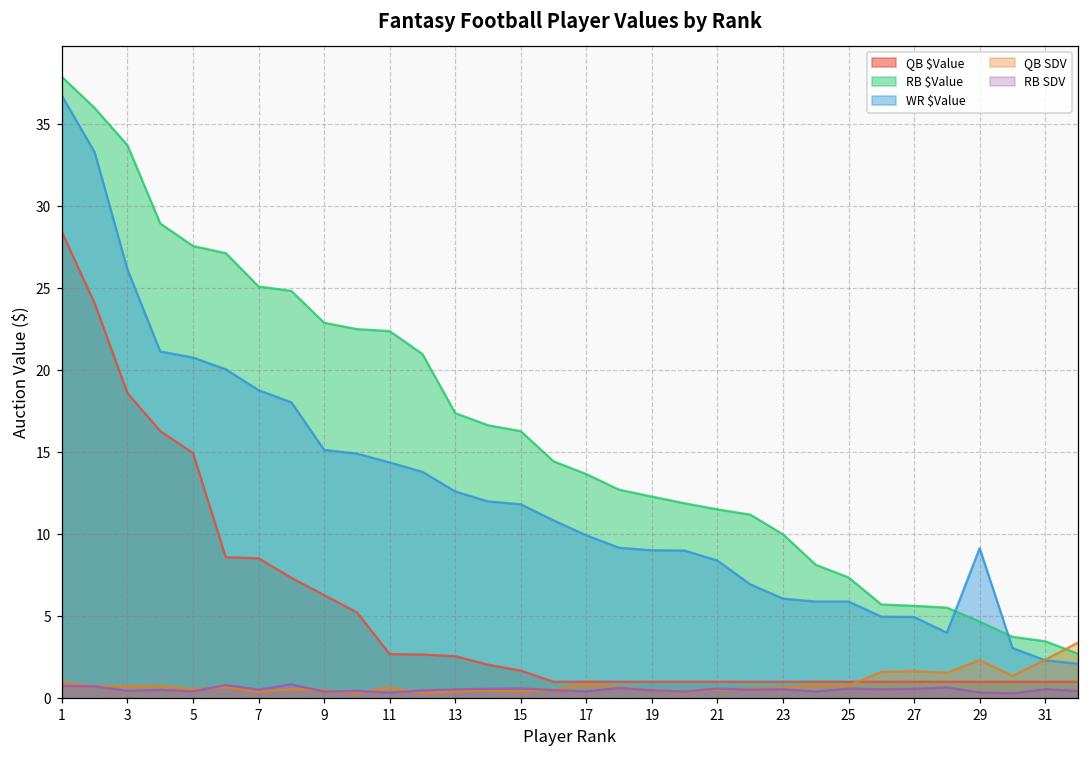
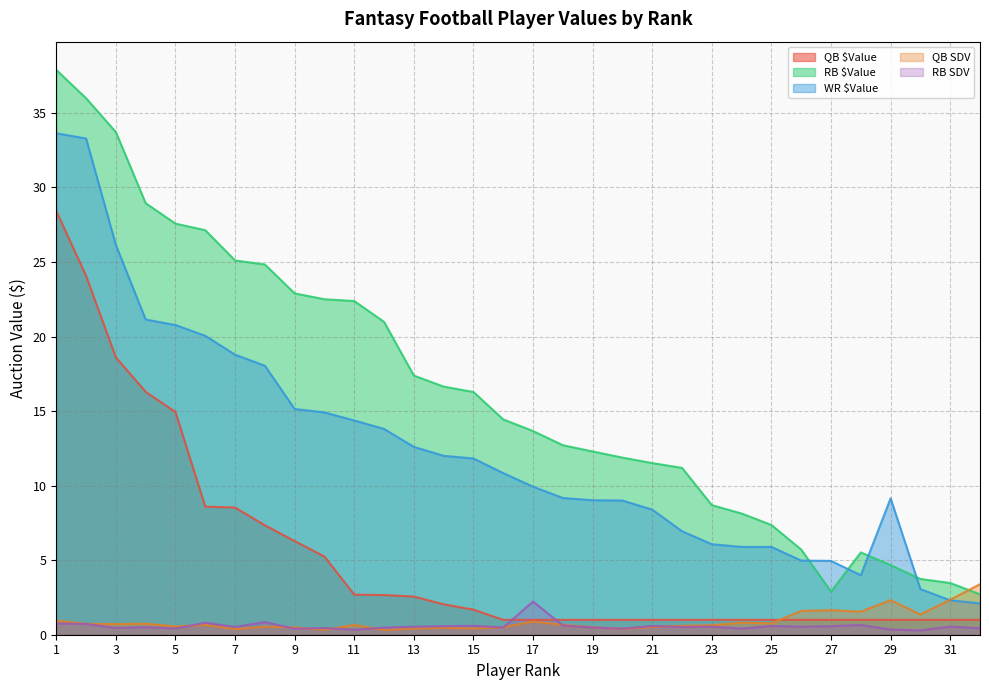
  {
    "RB $Value": {
      "1": 37.9,
      "3": 33.7,
      "5": 27.6,
      "7": 25.1,
      "9": 22.9,
      "11": 22.4,
      "13": 17.4,
      "15": 16.3,
      "17": 13.7,
      "19": 12.3,
      "21": 11.5,
-     "23": 10.0,
+     "23": 8.7,
      "25": 7.4,
-     "27": 5.6,
+     "27": 2.9,
      "29": 4.7,
      "31": 3.5
    },
    "WR $Value": {
-     "1": 36.7,
+     "1": 33.6,
      "3": 26.1,
      "5": 20.8,
      "7": 18.8,
      "9": 15.1,
      "11": 14.4,
      "13": 12.6,
      "15": 11.8,
      "17": 9.9,
      "19": 9.0,
      "21": 8.4,
      "23": 6.1,
      "25": 5.9,
      "27": 5.0,
      "29": 9.2
    },
    "RB SDV": {
      "1": 0.8,
      "3": 0.5,
      "11": 0.3,
      "15": 0.6,
-     "17": 0.4,
+     "17": 2.2,
      "25": 0.6,
      "27": 0.6,
      "29": 0.4,
      "31": 0.6
    }
  }
